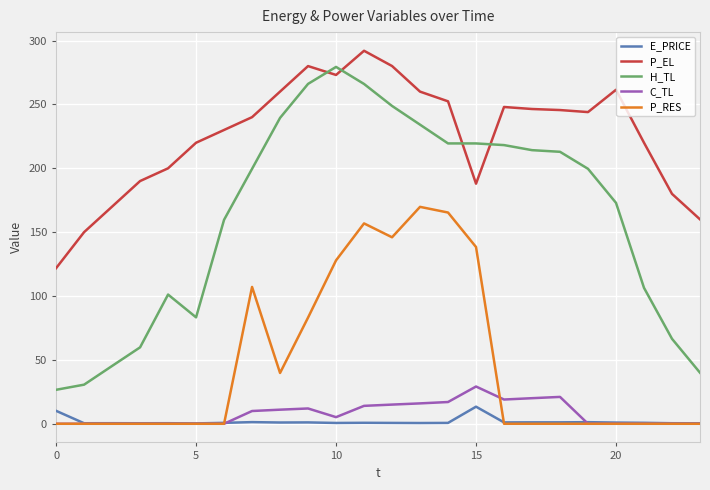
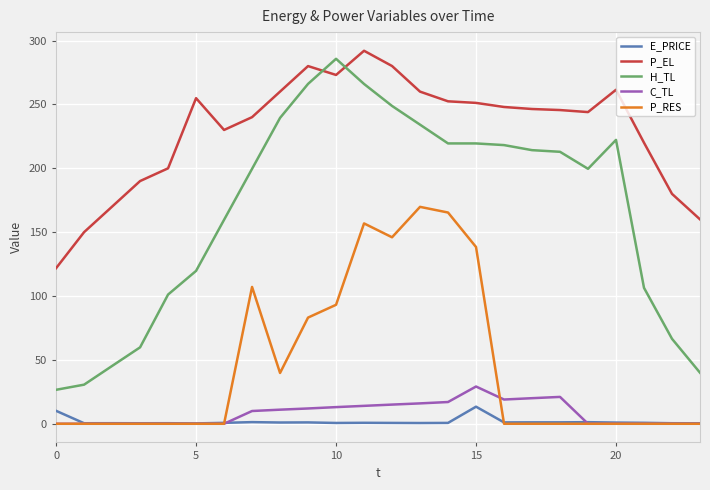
  {
    "E_PRICE": {
      "0": 10,
      "10": 1,
      "15": 13
    },
    "P_EL": {
      "0": 122,
-     "5": 220,
+     "5": 255,
      "10": 273,
-     "15": 188,
+     "15": 251,
      "20": 261
    },
    "H_TL": {
      "0": 27,
-     "5": 83,
-     "10": 279,
+     "5": 120,
+     "10": 286,
      "15": 219,
-     "20": 173
+     "20": 222
    },
    "C_TL": {
-     "10": 5,
+     "10": 13,
      "15": 29
    },
    "P_RES": {
-     "10": 128,
+     "10": 93,
      "15": 138
    }
  }
